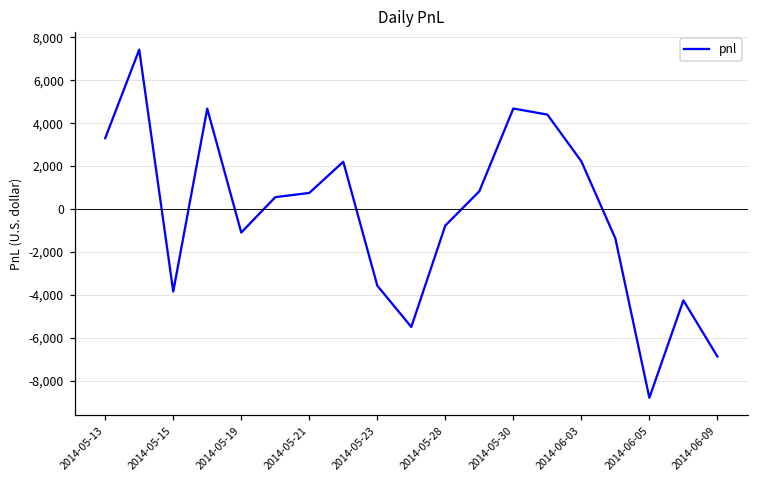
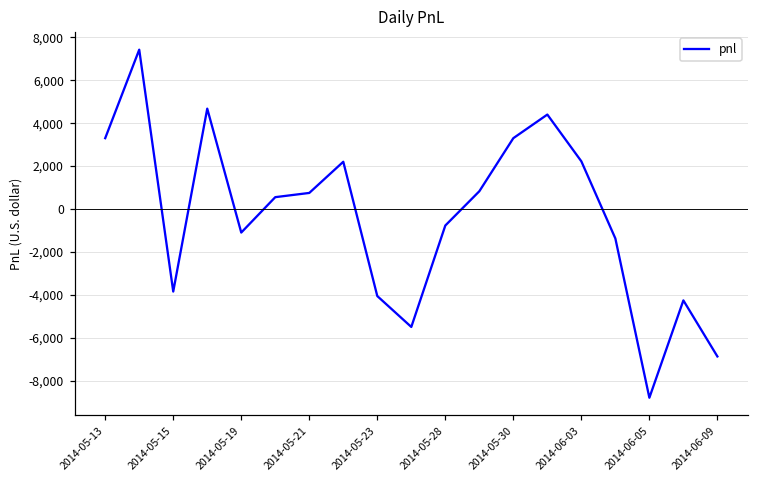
  {
    "2014-05-13": "3,300",
    "2014-05-15": "-3,900",
    "2014-05-19": "-1,100",
    "2014-05-21": "700",
-   "2014-05-23": "-3,600",
+   "2014-05-23": "-4,100",
    "2014-05-28": "-800",
-   "2014-05-30": "4,700",
+   "2014-05-30": "3,300",
    "2014-06-03": "2,200",
    "2014-06-05": "-8,800",
    "2014-06-09": "-6,900"
  }
